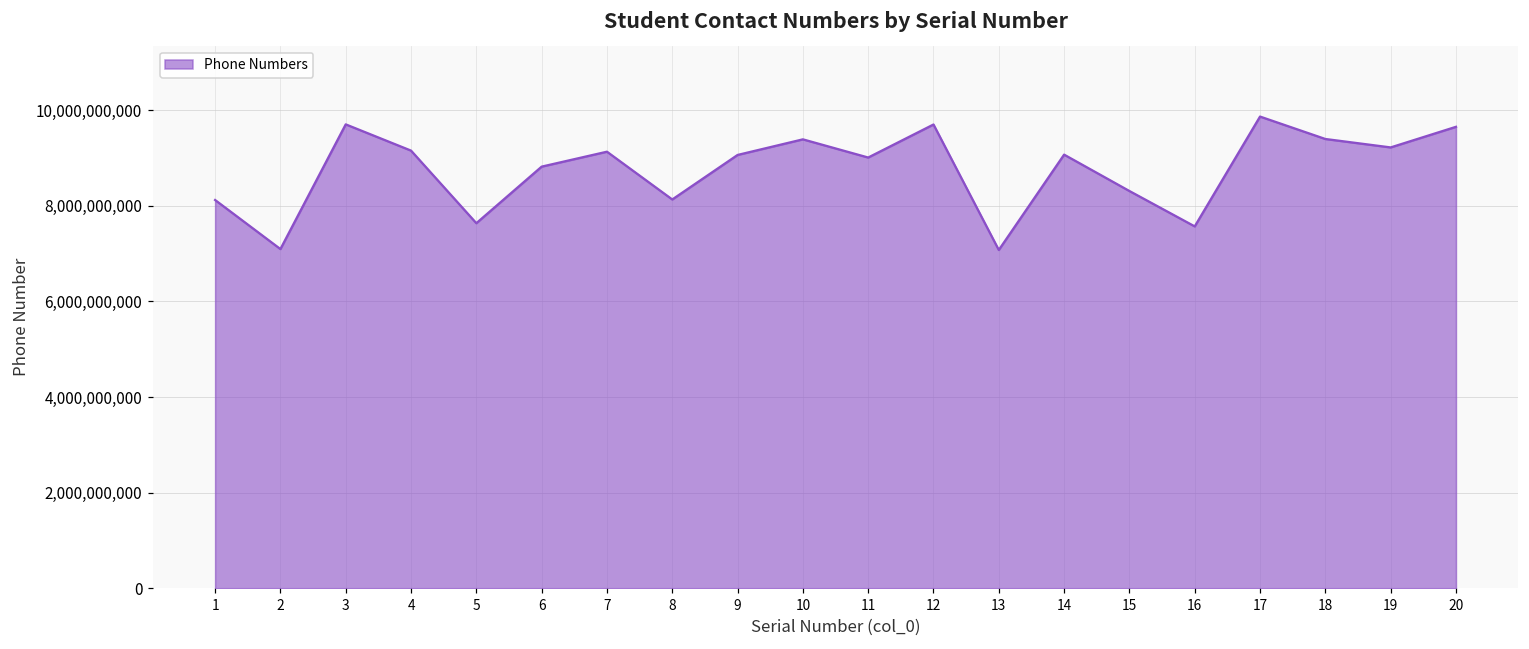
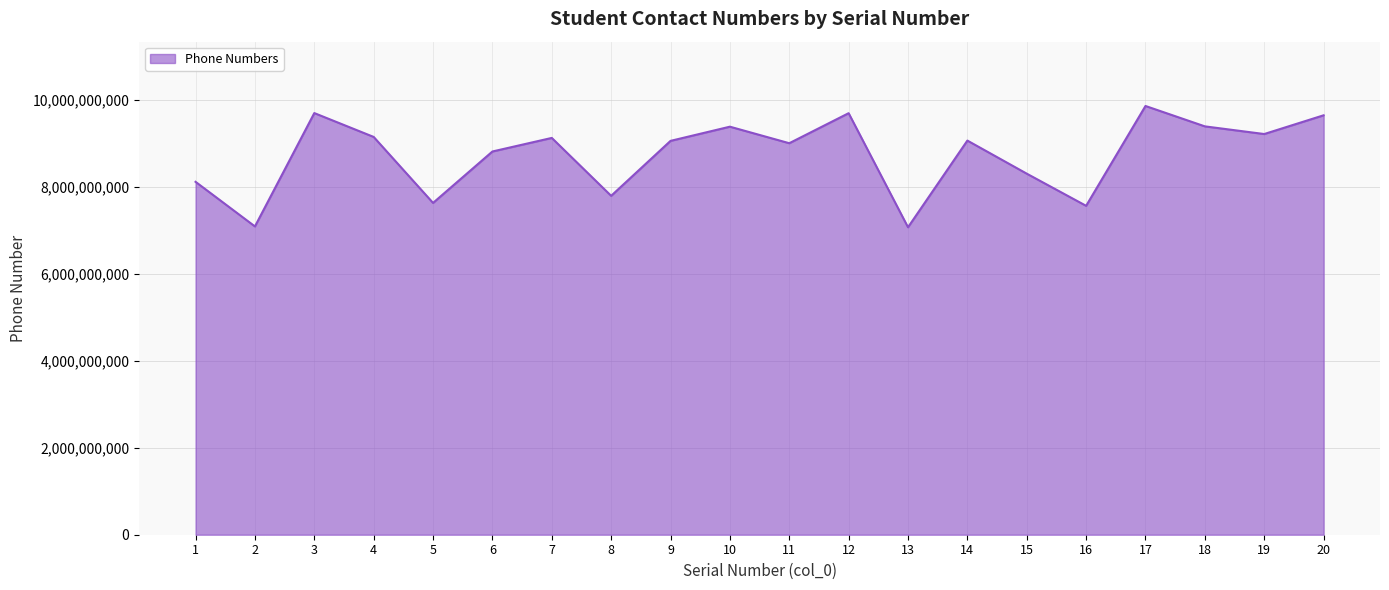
  {
    "1": "8,100,000,000",
    "2": "7,100,000,000",
    "3": "9,700,000,000",
    "4": "9,200,000,000",
    "5": "7,600,000,000",
    "6": "8,800,000,000",
    "7": "9,100,000,000",
-   "8": "8,100,000,000",
+   "8": "7,800,000,000",
    "9": "9,100,000,000",
    "10": "9,400,000,000",
    "11": "9,000,000,000",
    "12": "9,700,000,000",
    "13": "7,100,000,000",
    "14": "9,100,000,000",
    "15": "8,300,000,000",
    "16": "7,600,000,000",
    "17": "9,900,000,000",
    "18": "9,400,000,000",
    "19": "9,200,000,000",
    "20": "9,700,000,000"
  }
